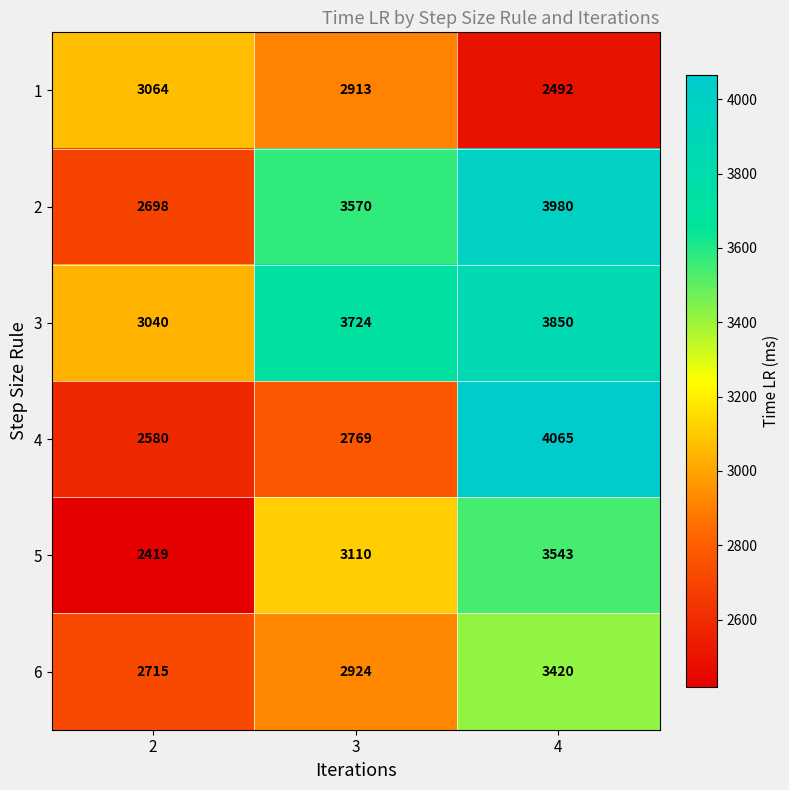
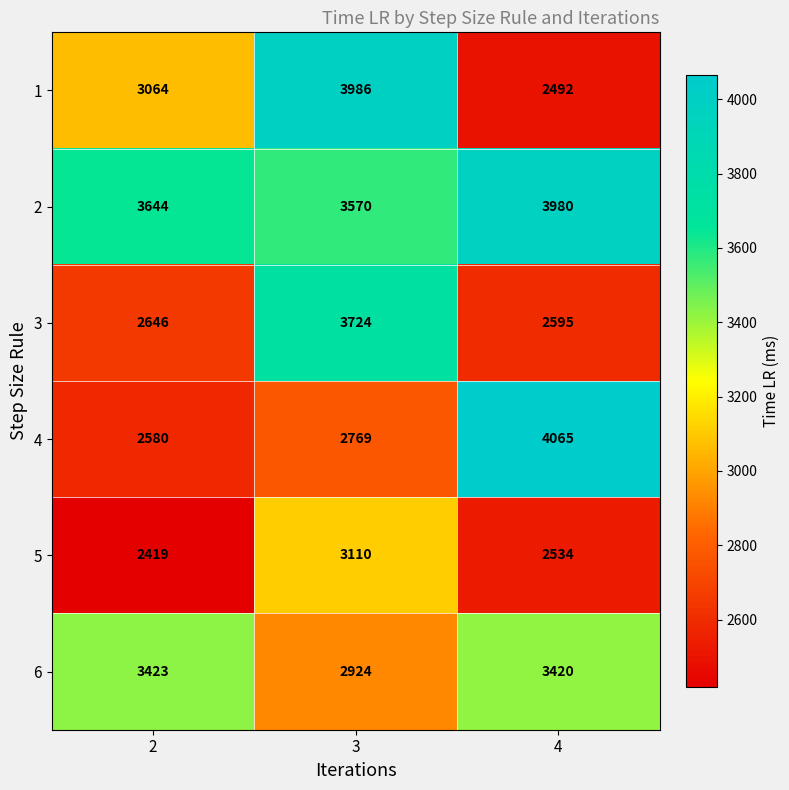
  {
    "1": {
      "2": 3064,
-     "3": 2913,
+     "3": 3986,
      "4": 2492
    },
    "2": {
-     "2": 2698,
+     "2": 3644,
      "3": 3570,
      "4": 3980
    },
    "3": {
-     "2": 3040,
+     "2": 2646,
      "3": 3724,
-     "4": 3850
+     "4": 2595
    },
    "4": {
      "2": 2580,
      "3": 2769,
      "4": 4065
    },
    "5": {
      "2": 2419,
      "3": 3110,
-     "4": 3543
+     "4": 2534
    },
    "6": {
-     "2": 2715,
+     "2": 3423,
      "3": 2924,
      "4": 3420
    }
  }
